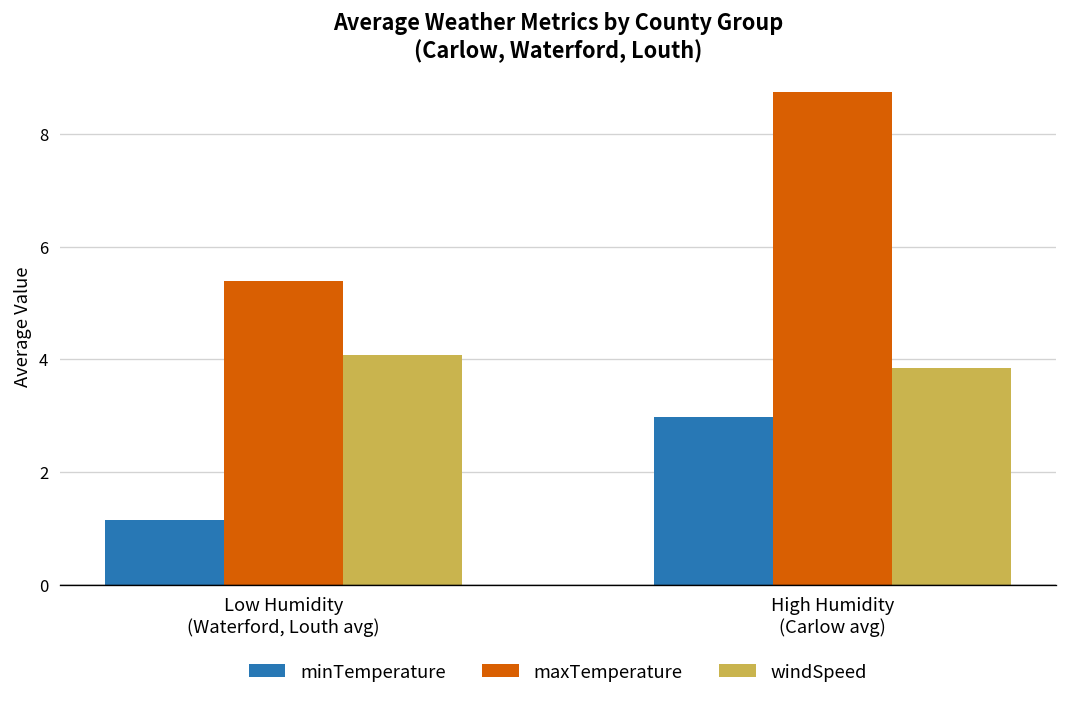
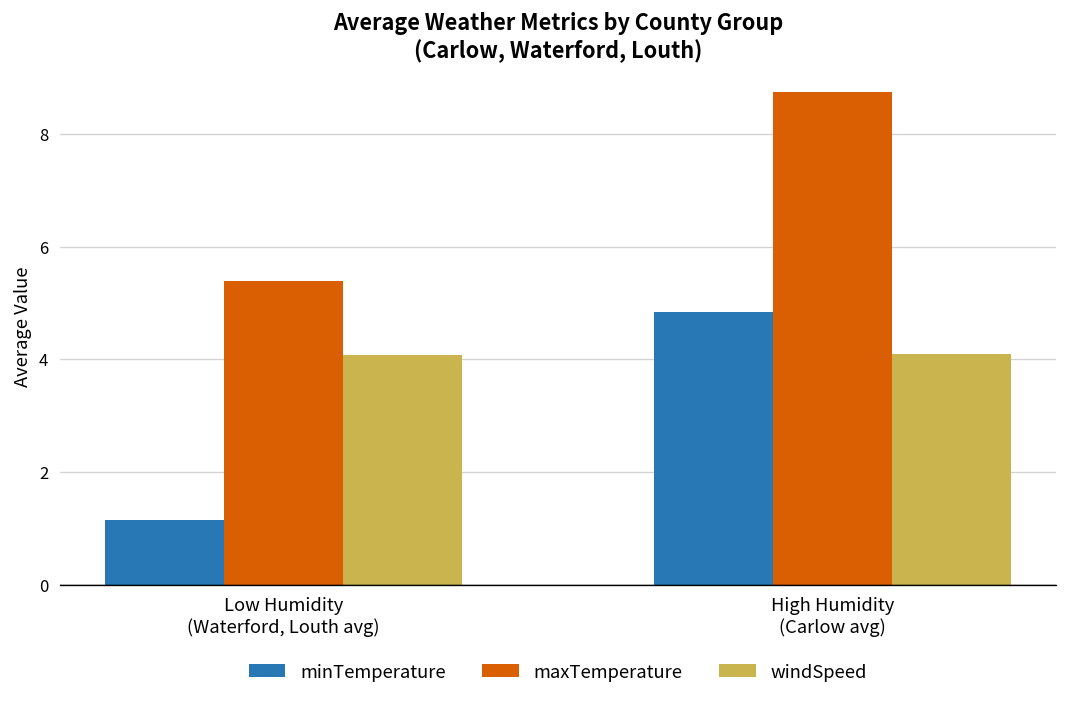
  {
    "minTemperature": {
      "Low Humidity (Waterford, Louth avg)": 1.1,
-     "High Humidity (Carlow avg)": 3.0
+     "High Humidity (Carlow avg)": 4.9
    },
    "maxTemperature": {
      "Low Humidity (Waterford, Louth avg)": 5.4,
      "High Humidity (Carlow avg)": 8.8
    },
    "windSpeed": {
      "Low Humidity (Waterford, Louth avg)": 4.1,
-     "High Humidity (Carlow avg)": 3.9
+     "High Humidity (Carlow avg)": 4.1
    }
  }
